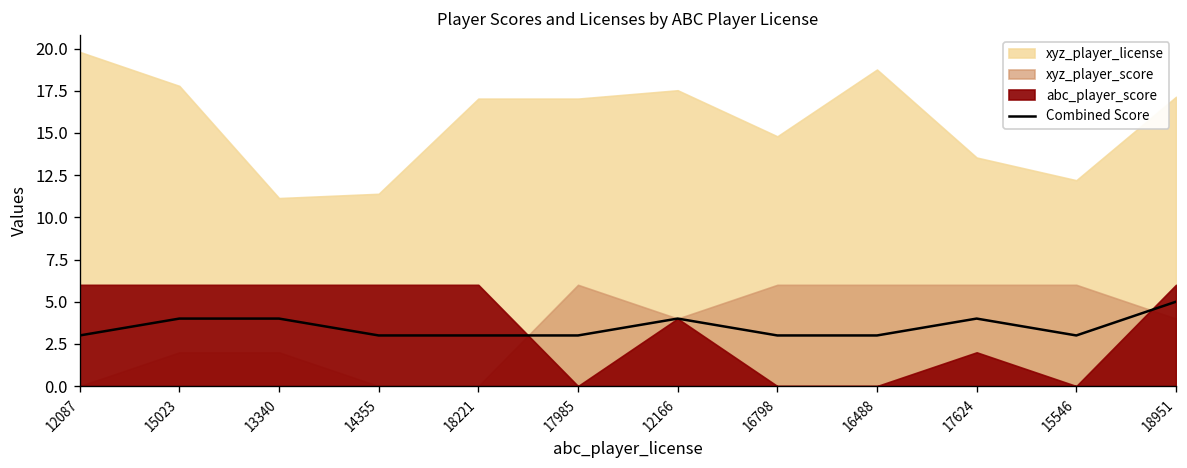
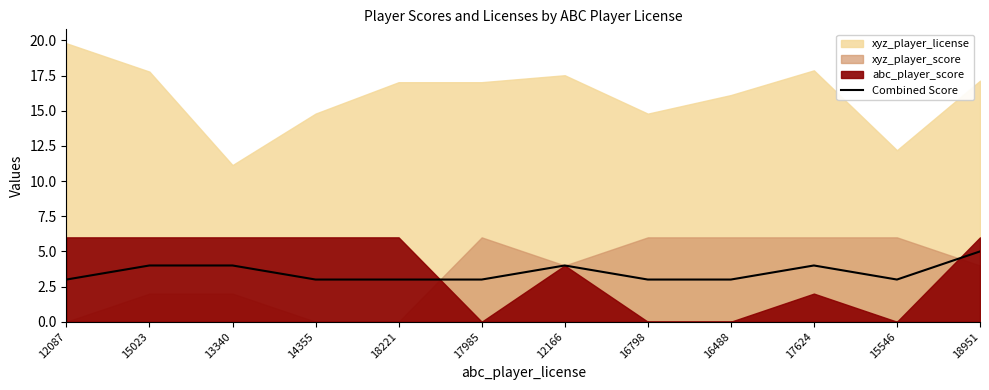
  {
    "Combined Score": {
      "12087": 3.0,
      "15023": 4.0,
      "13340": 4.0,
      "14355": 3.0,
      "18221": 3.0,
      "17985": 3.0,
      "16798": 3.0,
      "16488": 3.0,
      "17624": 4.0,
      "15546": 3.0,
      "18951": 5.0
    },
    "xyz_player_license": {
      "12087": 19.8,
      "15023": 17.8,
      "13340": 11.1,
-     "14355": 11.4,
+     "14355": 14.8,
      "18221": 17.0,
      "17985": 17.0,
      "12166": 17.5,
      "16798": 14.8,
-     "16488": 18.8,
-     "17624": 13.5,
+     "16488": 16.1,
+     "17624": 17.9,
      "15546": 12.2,
      "18951": 17.1
    },
    "xyz_player_score": {
      "12087": 0.0,
      "15023": 2.0,
      "13340": 2.0,
      "14355": 0.0,
      "18221": 0.0,
      "17985": 6.0,
      "16798": 6.0,
      "16488": 6.0,
      "17624": 6.0,
      "15546": 6.0,
      "18951": 4.0
    },
    "abc_player_score": {
      "12087": 6.0,
      "15023": 6.0,
      "13340": 6.0,
      "14355": 6.0,
      "18221": 6.0,
      "17985": 0.0,
      "16798": 0.0,
      "16488": 0.0,
      "17624": 2.0,
      "15546": 0.0,
      "18951": 6.0
    }
  }
